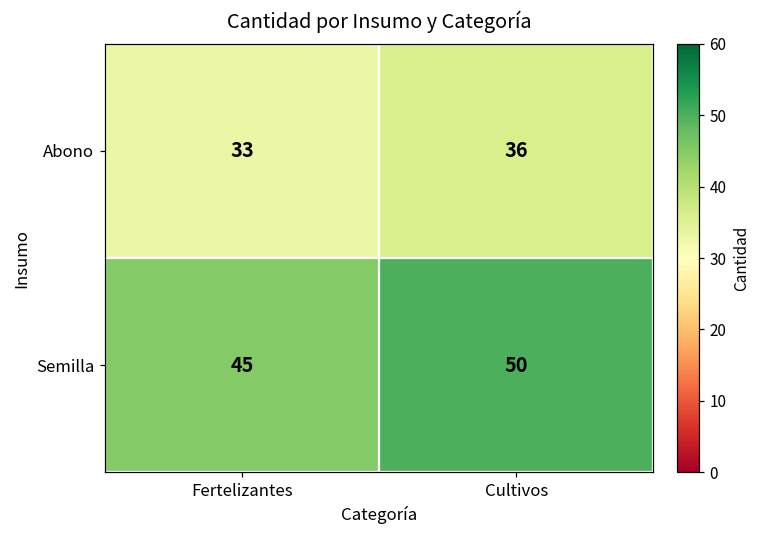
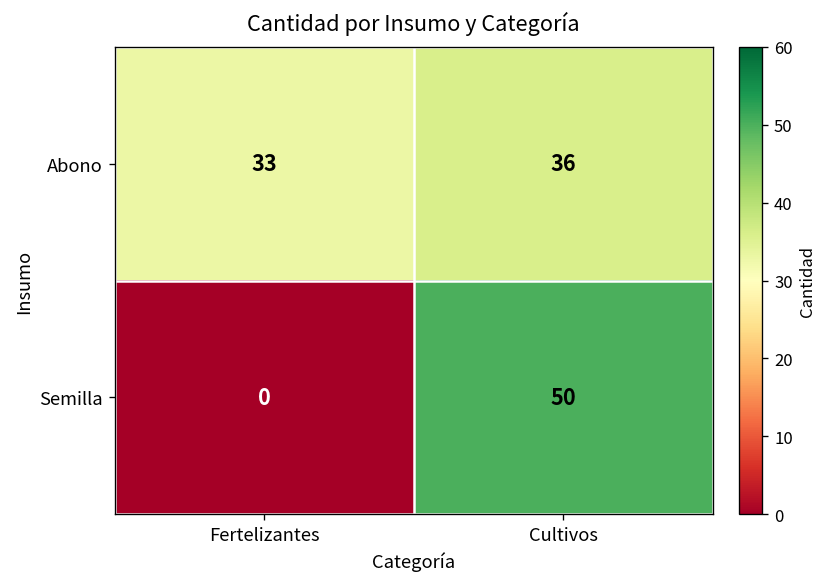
  {
    "Abono": {
      "Fertelizantes": 33,
      "Cultivos": 36
    },
    "Semilla": {
-     "Fertelizantes": 45,
+     "Fertelizantes": 0,
      "Cultivos": 50
    }
  }
